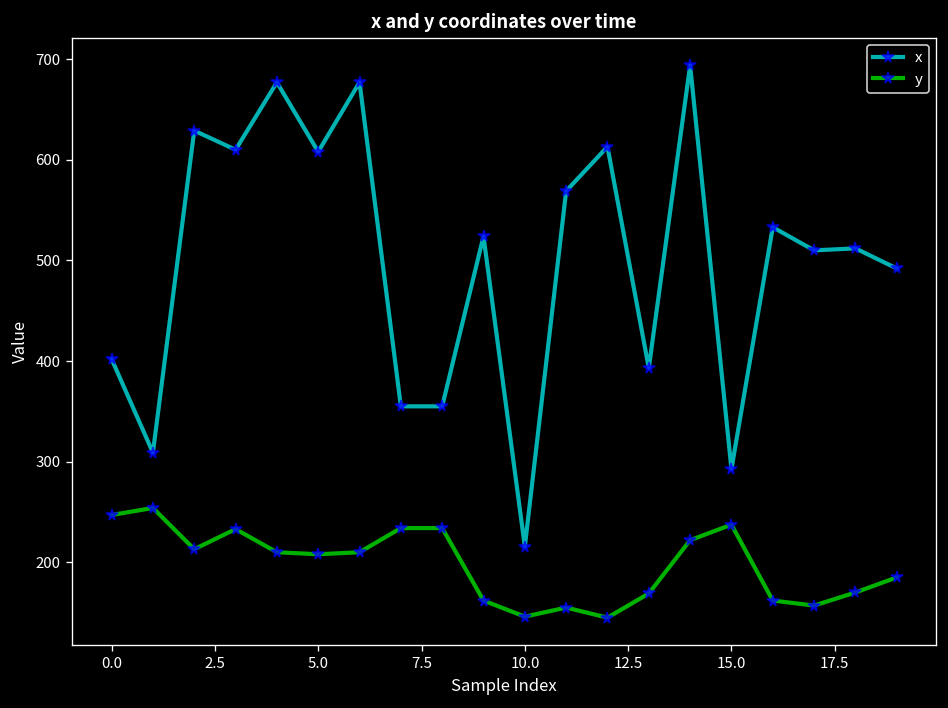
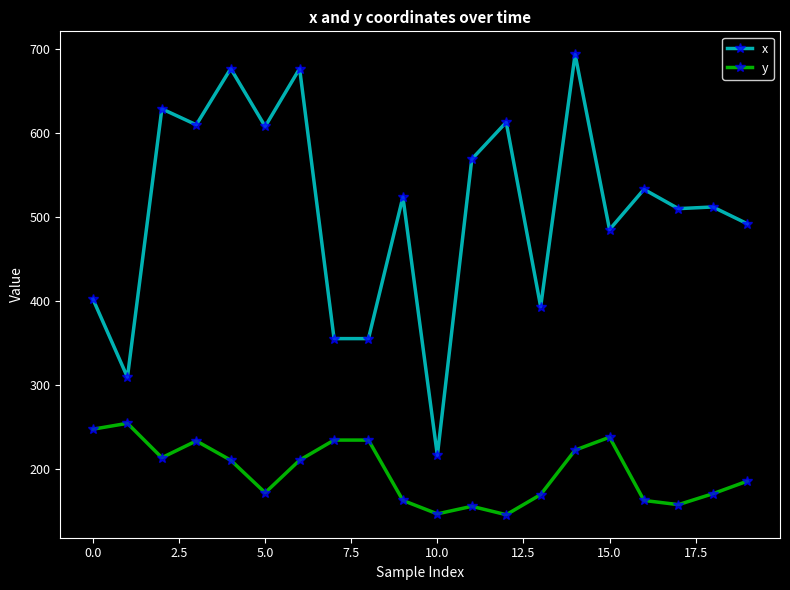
  {
    "x": {
      "0.0": 400,
      "5.0": 610,
      "10.0": 220,
-     "15.0": 290
+     "15.0": 490
    },
    "y": {
      "0.0": 250,
-     "5.0": 210,
+     "5.0": 170,
      "10.0": 150,
      "15.0": 240
    }
  }
